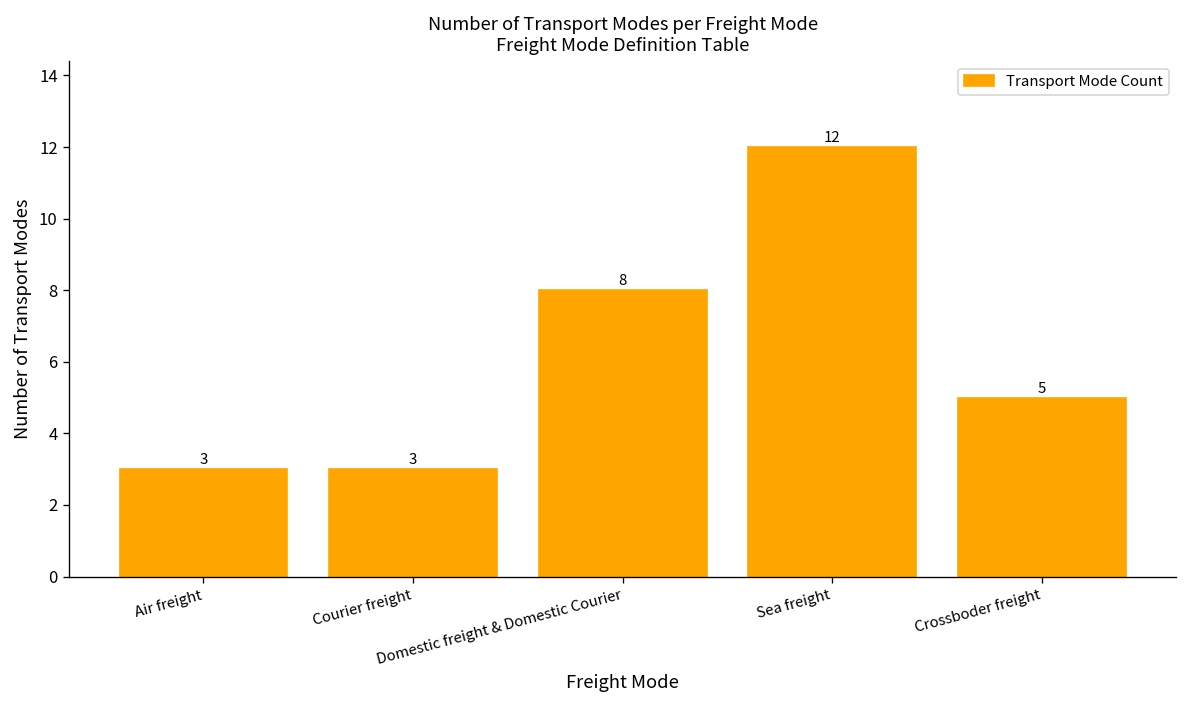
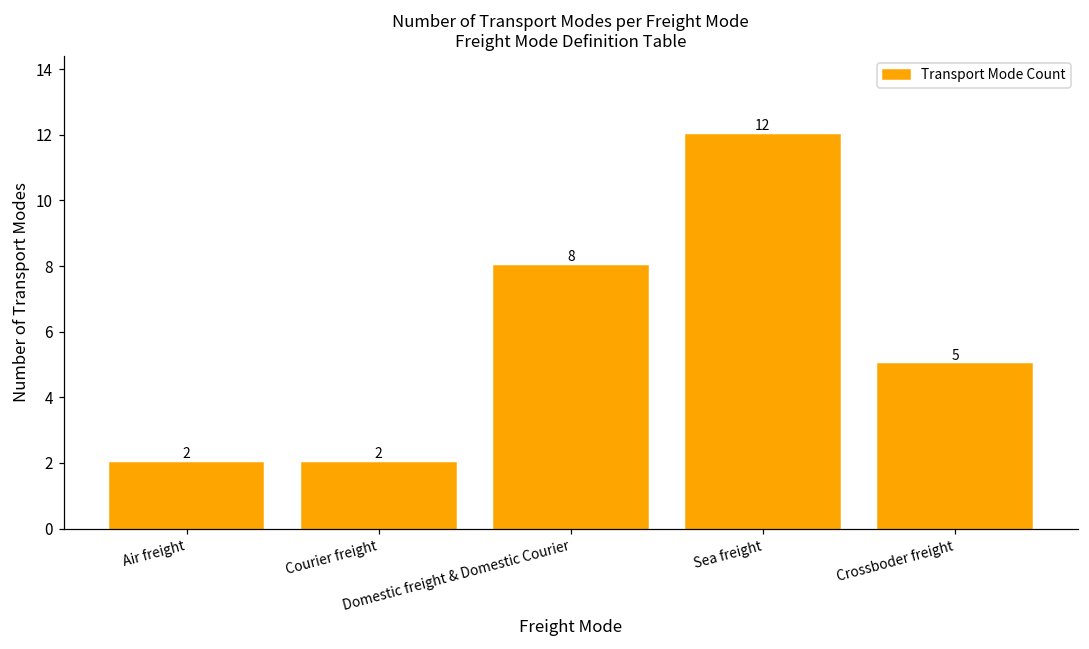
  {
-   "Air freight": 3,
-   "Courier freight": 3,
+   "Air freight": 2,
+   "Courier freight": 2,
    "Domestic freight & Domestic Courier": 8,
    "Sea freight": 12,
    "Crossboder freight": 5
  }
